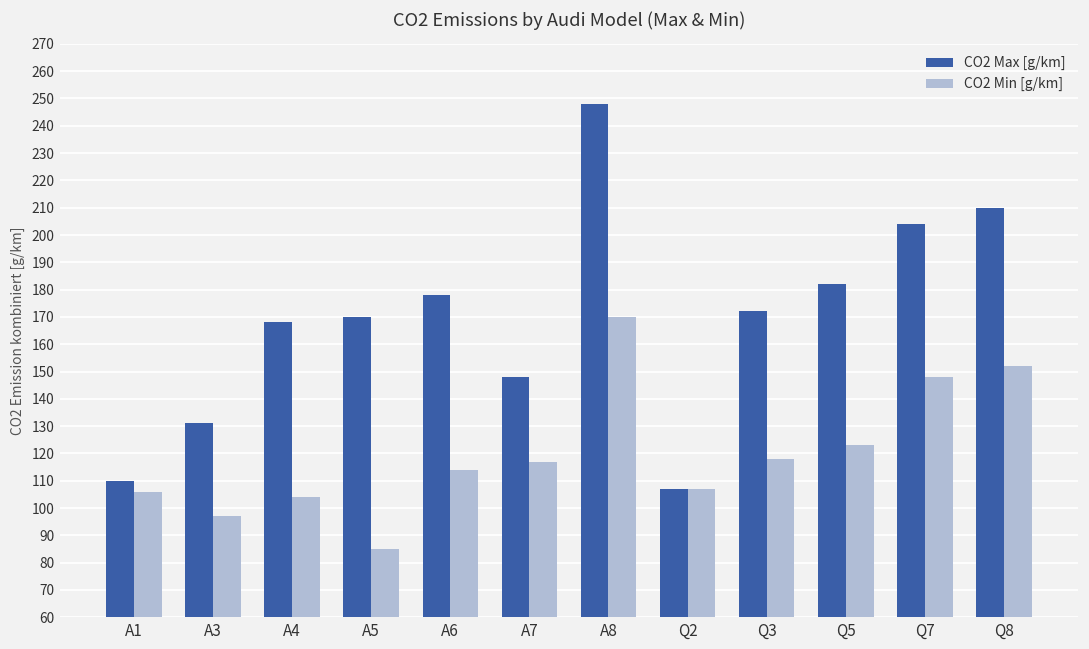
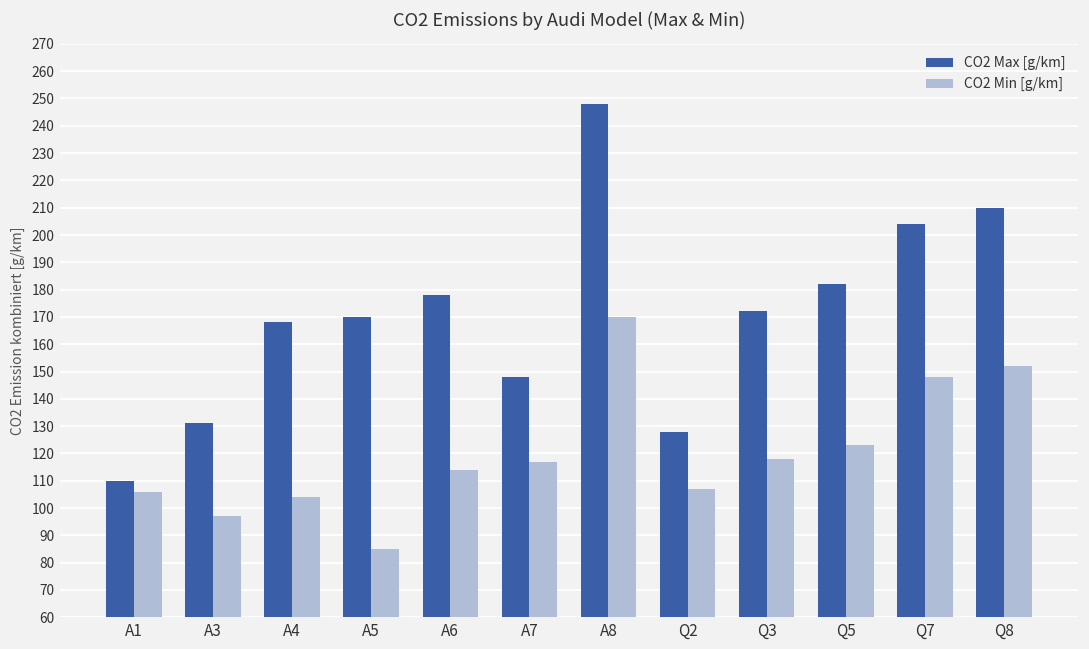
  {
    "CO2 Max [g/km]": {
      "A1": 110,
      "A3": 131,
      "A4": 168,
      "A5": 170,
      "A6": 178,
      "A7": 148,
      "A8": 248,
-     "Q2": 107,
+     "Q2": 128,
      "Q3": 172,
      "Q5": 182,
      "Q7": 204,
      "Q8": 210
    },
    "CO2 Min [g/km]": {
      "A1": 106,
      "A3": 97,
      "A4": 104,
      "A5": 85,
      "A6": 114,
      "A7": 117,
      "A8": 170,
      "Q2": 107,
      "Q3": 118,
      "Q5": 123,
      "Q7": 148,
      "Q8": 152
    }
  }
